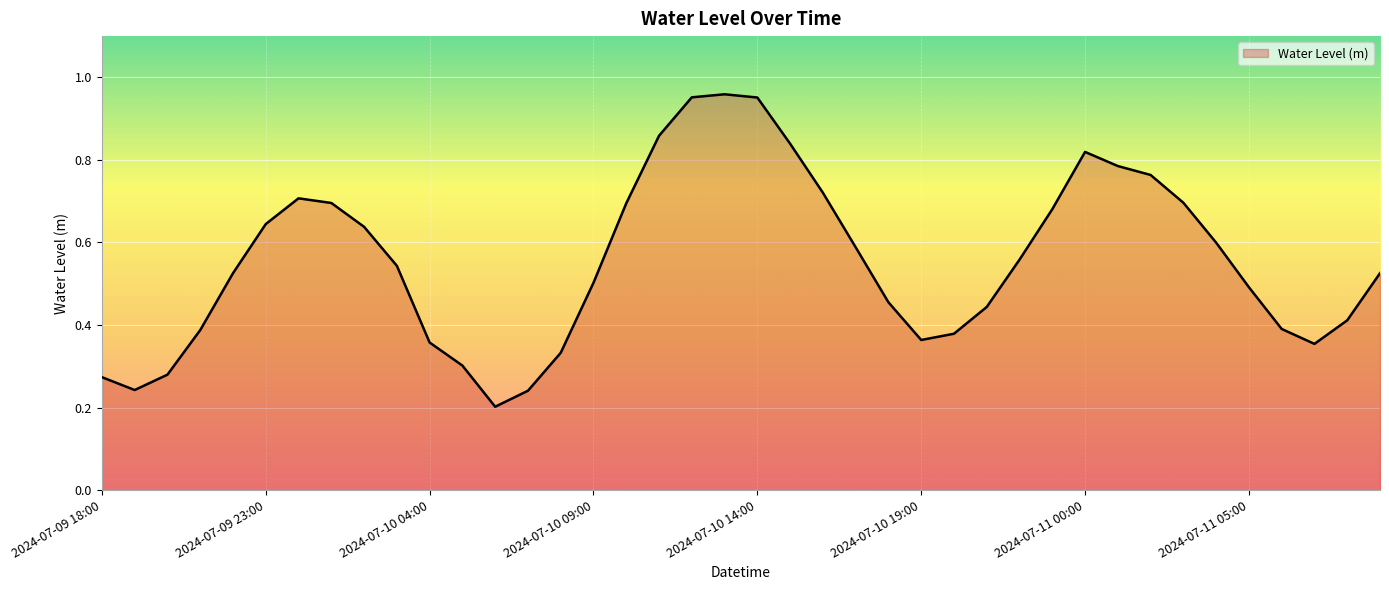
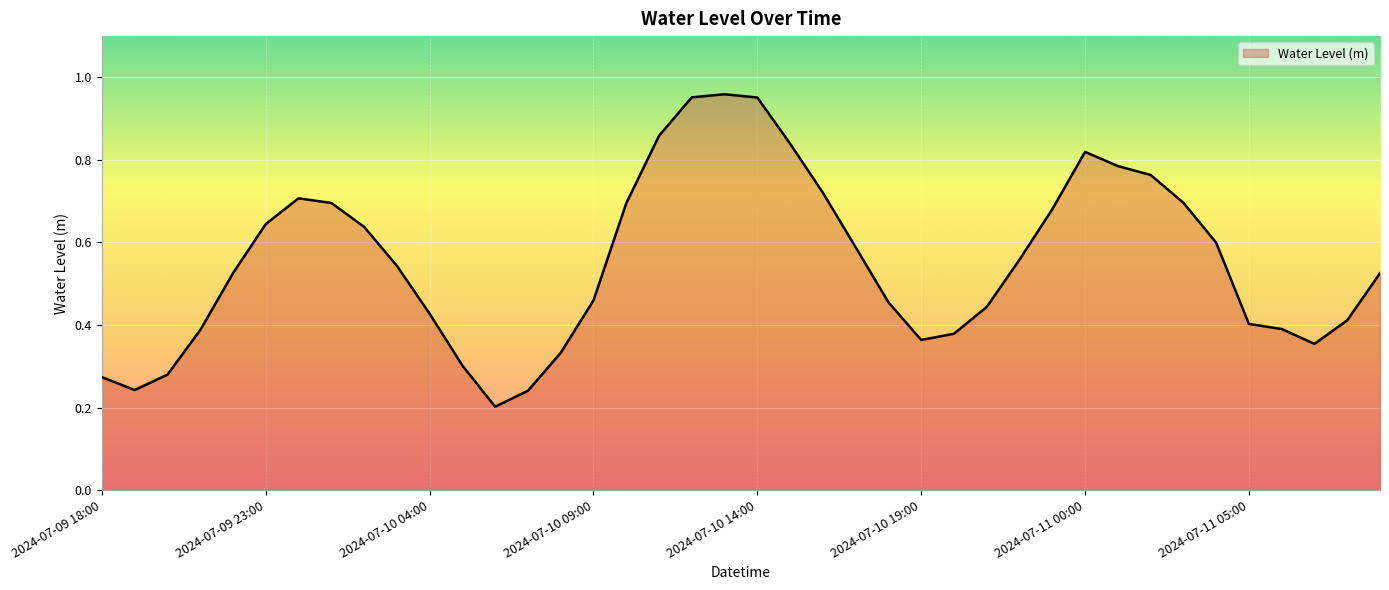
  {
    "2024-07-09 18:00": 0.27,
    "2024-07-09 23:00": 0.64,
-   "2024-07-10 04:00": 0.36,
-   "2024-07-10 09:00": 0.50,
+   "2024-07-10 04:00": 0.43,
+   "2024-07-10 09:00": 0.46,
    "2024-07-10 14:00": 0.95,
    "2024-07-10 19:00": 0.36,
    "2024-07-11 00:00": 0.82,
-   "2024-07-11 05:00": 0.49
+   "2024-07-11 05:00": 0.40
  }
